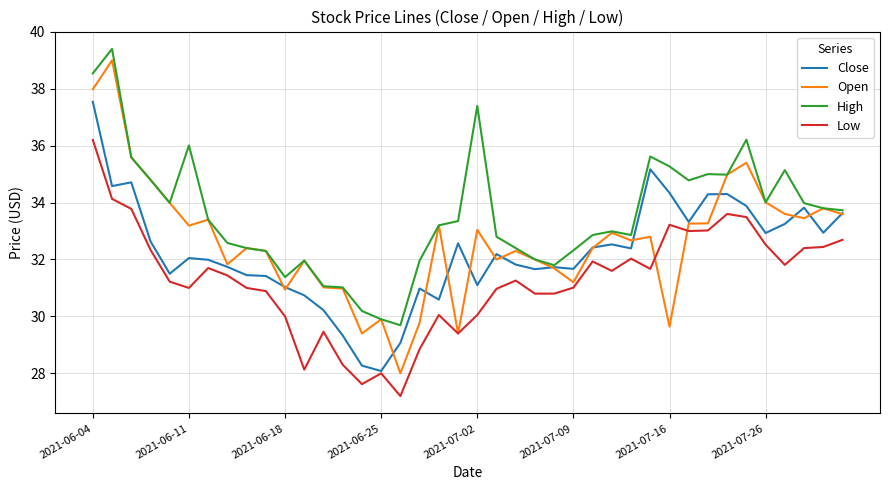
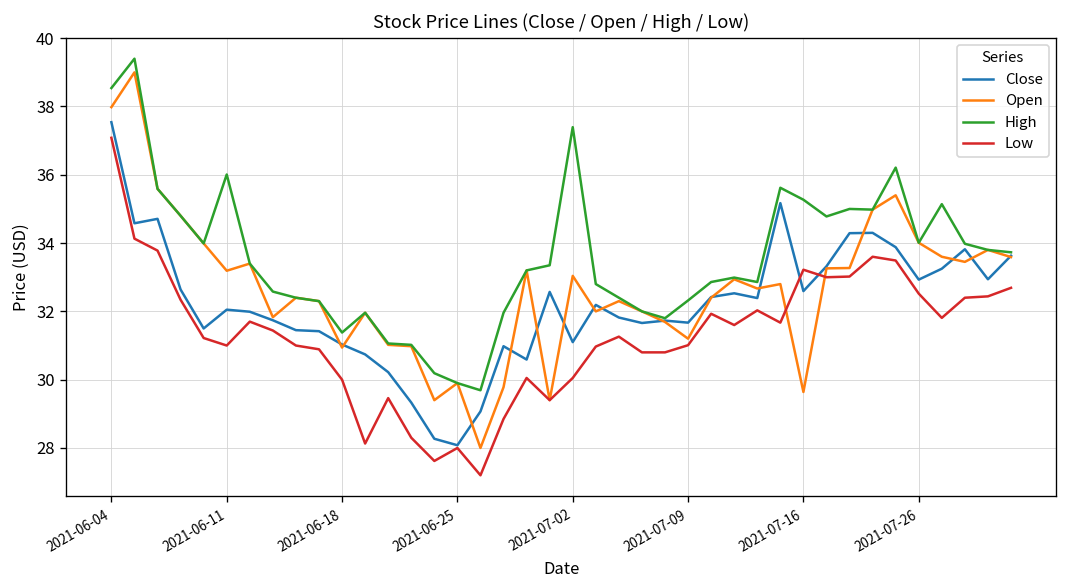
  {
    "Close": {
      "2021-06-04": 37.5,
      "2021-06-11": 32.0,
      "2021-06-18": 31.0,
      "2021-07-02": 31.1,
      "2021-07-09": 31.7,
-     "2021-07-16": 34.3,
+     "2021-07-16": 32.6,
      "2021-07-26": 32.9
    },
    "Open": {
      "2021-06-04": 38.0,
      "2021-06-11": 33.2,
      "2021-06-18": 30.9,
      "2021-07-02": 33.0,
      "2021-07-09": 31.2,
      "2021-07-16": 29.6
    },
    "High": {
      "2021-06-04": 38.5,
      "2021-06-11": 36.0,
      "2021-06-18": 31.4,
      "2021-07-02": 37.4,
      "2021-07-09": 32.3,
      "2021-07-16": 35.3
    },
    "Low": {
-     "2021-06-04": 36.2,
+     "2021-06-04": 37.1,
      "2021-06-11": 31.0,
      "2021-06-18": 30.0,
      "2021-07-02": 30.0,
      "2021-07-09": 31.0,
      "2021-07-16": 33.2,
      "2021-07-26": 32.5
    }
  }
